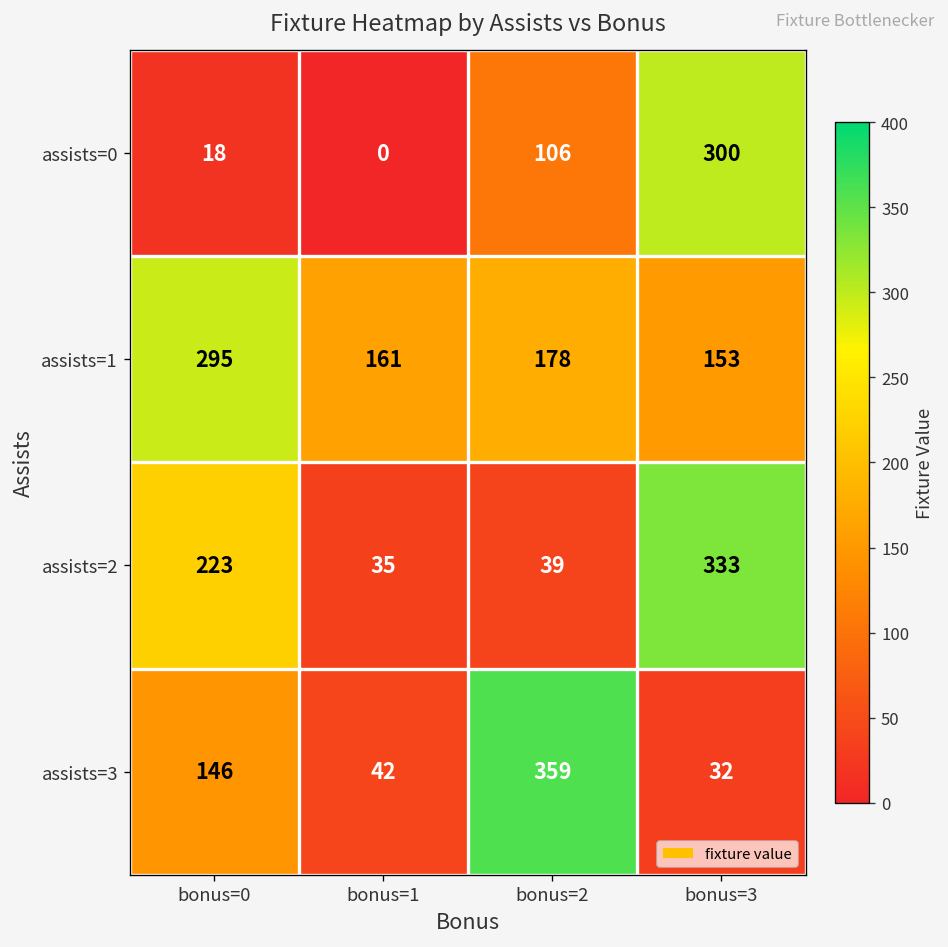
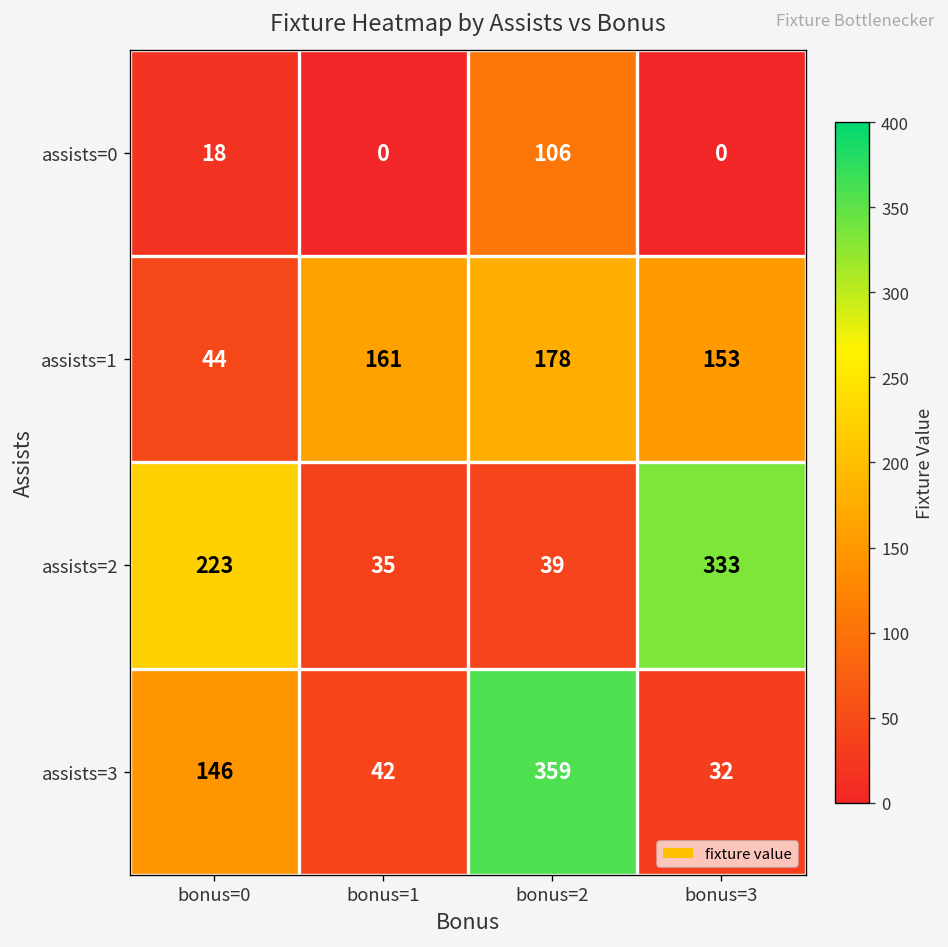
  {
    "assists=0": {
      "bonus=0": 18,
      "bonus=1": 0,
      "bonus=2": 106,
-     "bonus=3": 300
+     "bonus=3": 0
    },
    "assists=1": {
-     "bonus=0": 295,
+     "bonus=0": 44,
      "bonus=1": 161,
      "bonus=2": 178,
      "bonus=3": 153
    },
    "assists=2": {
      "bonus=0": 223,
      "bonus=1": 35,
      "bonus=2": 39,
      "bonus=3": 333
    },
    "assists=3": {
      "bonus=0": 146,
      "bonus=1": 42,
      "bonus=2": 359,
      "bonus=3": 32
    }
  }
